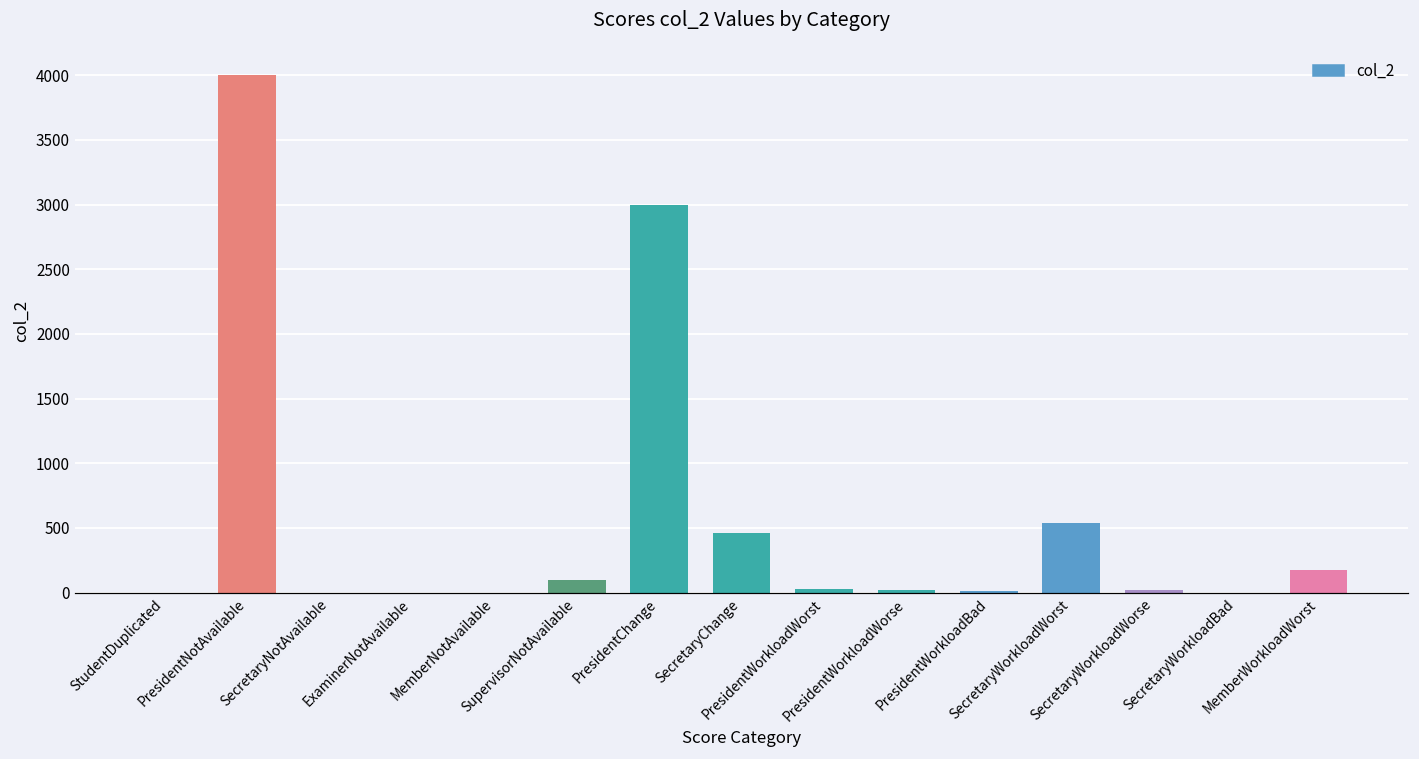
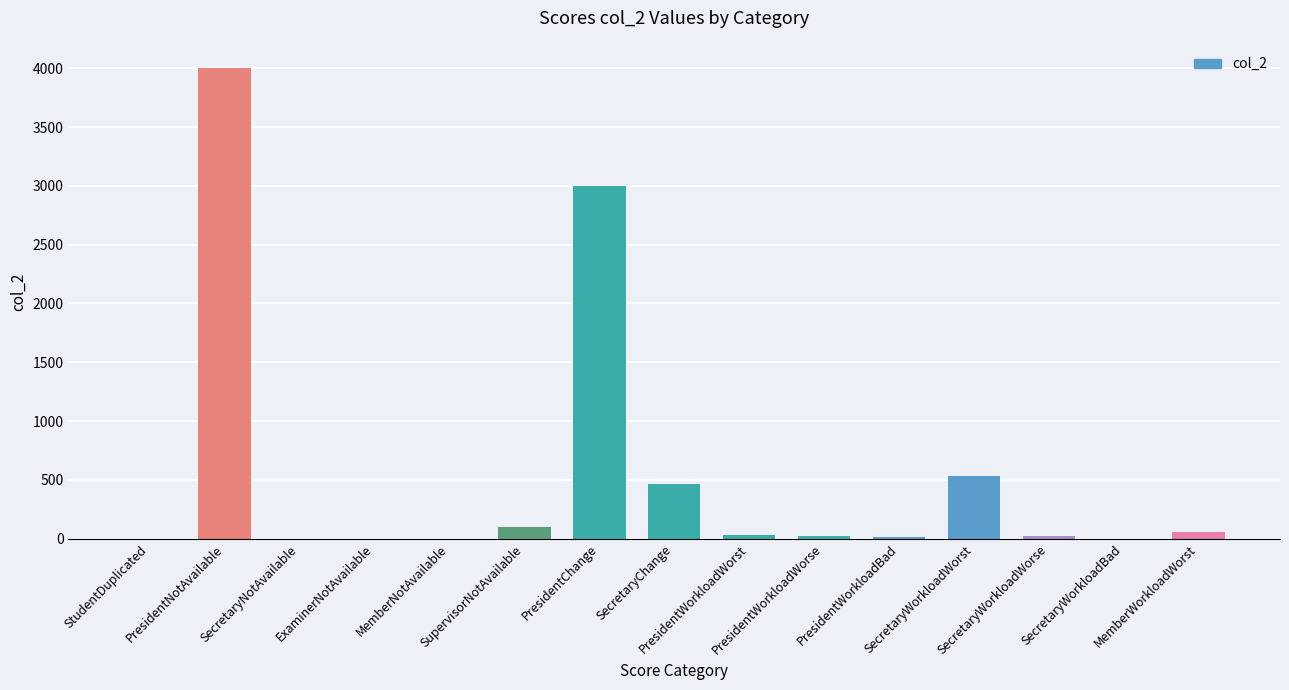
  {
    "StudentDuplicated": 0,
    "PresidentNotAvailable": 4000,
    "SecretaryNotAvailable": 0,
    "ExaminerNotAvailable": 0,
    "MemberNotAvailable": 0,
    "SupervisorNotAvailable": 100,
    "PresidentChange": 3000,
    "SecretaryChange": 460,
    "PresidentWorkloadWorst": 30,
    "SecretaryWorkloadWorst": 530,
    "SecretaryWorkloadBad": 0,
-   "MemberWorkloadWorst": 170
+   "MemberWorkloadWorst": 60
  }
